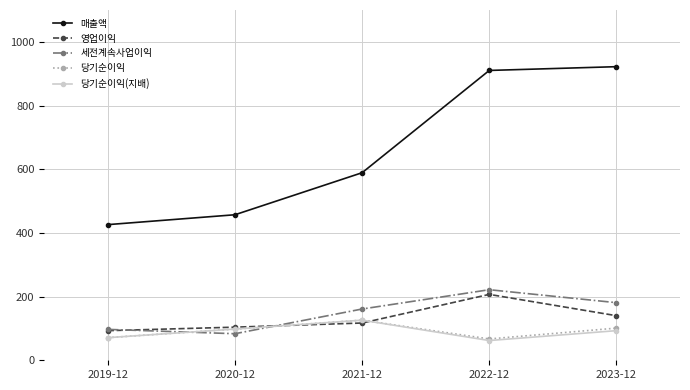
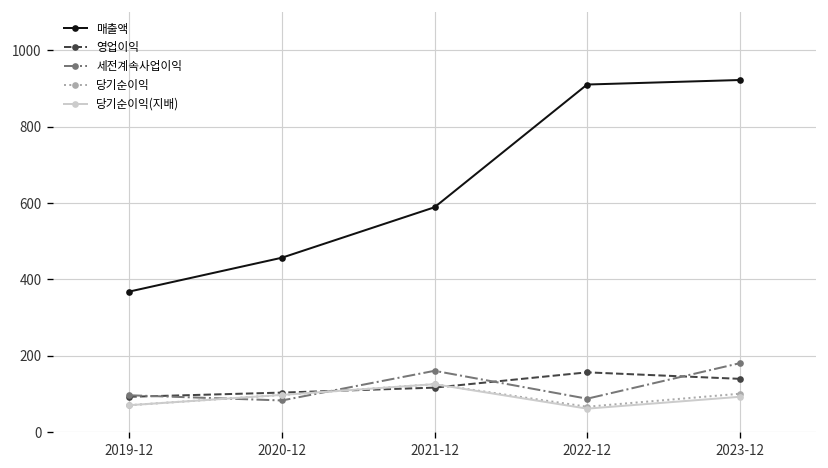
  {
    "매출액": {
-     "2019-12": 430,
+     "2019-12": 370,
      "2020-12": 460,
      "2021-12": 590,
      "2022-12": 910,
      "2023-12": 920
    },
    "영업이익": {
      "2021-12": 120,
-     "2022-12": 210,
+     "2022-12": 160,
      "2023-12": 140
    },
    "세전계속사업이익": {
      "2020-12": 80,
      "2021-12": 160,
-     "2022-12": 220,
+     "2022-12": 90,
      "2023-12": 180
    }
  }
